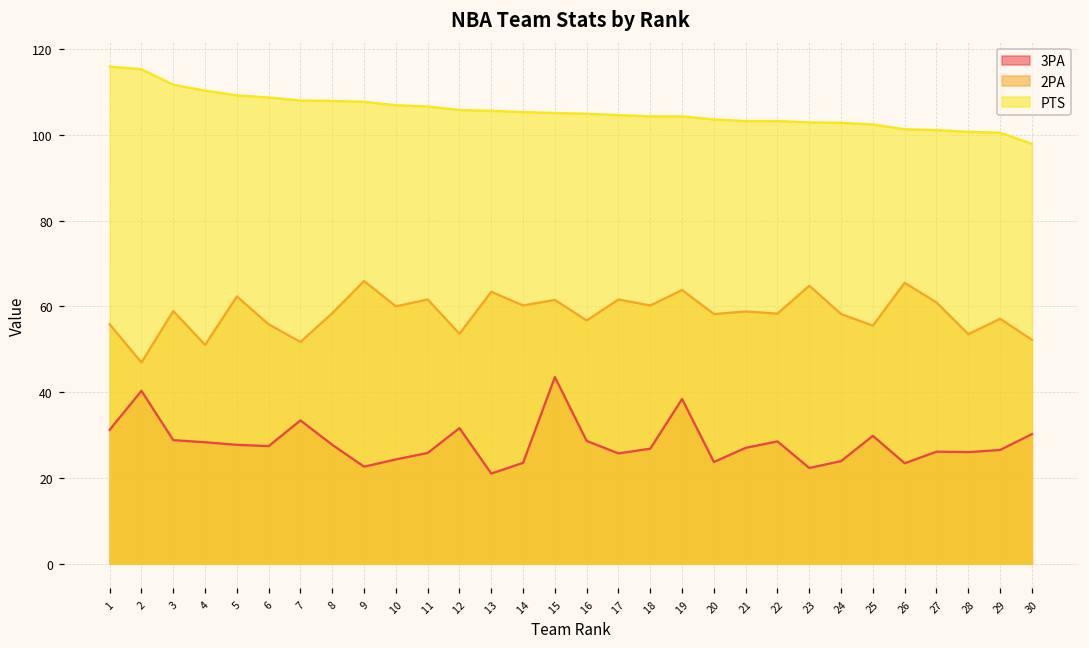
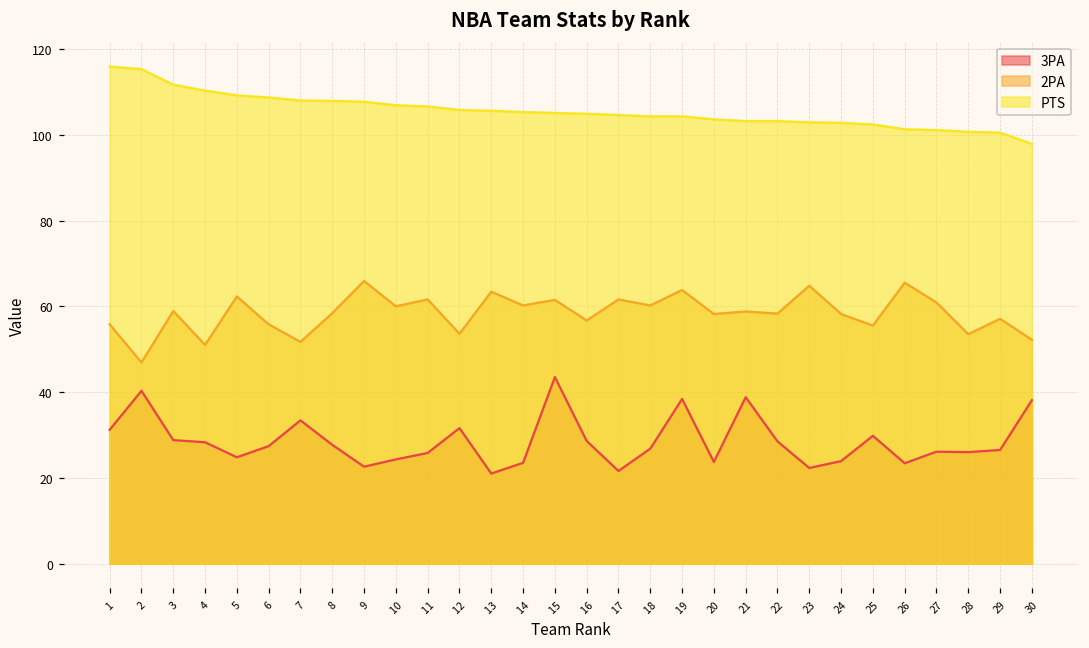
  {
    "3PA": {
      "1": 31,
      "2": 40,
      "3": 29,
      "4": 28,
-     "5": 28,
+     "5": 25,
      "6": 27,
      "7": 33,
      "8": 28,
      "9": 23,
      "10": 24,
      "11": 26,
      "12": 32,
      "13": 21,
      "14": 24,
      "15": 44,
      "16": 29,
-     "17": 26,
+     "17": 22,
      "18": 27,
      "19": 38,
      "20": 24,
-     "21": 27,
+     "21": 39,
      "22": 29,
      "23": 22,
      "24": 24,
      "25": 30,
      "26": 23,
      "27": 26,
      "28": 26,
      "29": 27,
-     "30": 30
+     "30": 38
    }
  }
